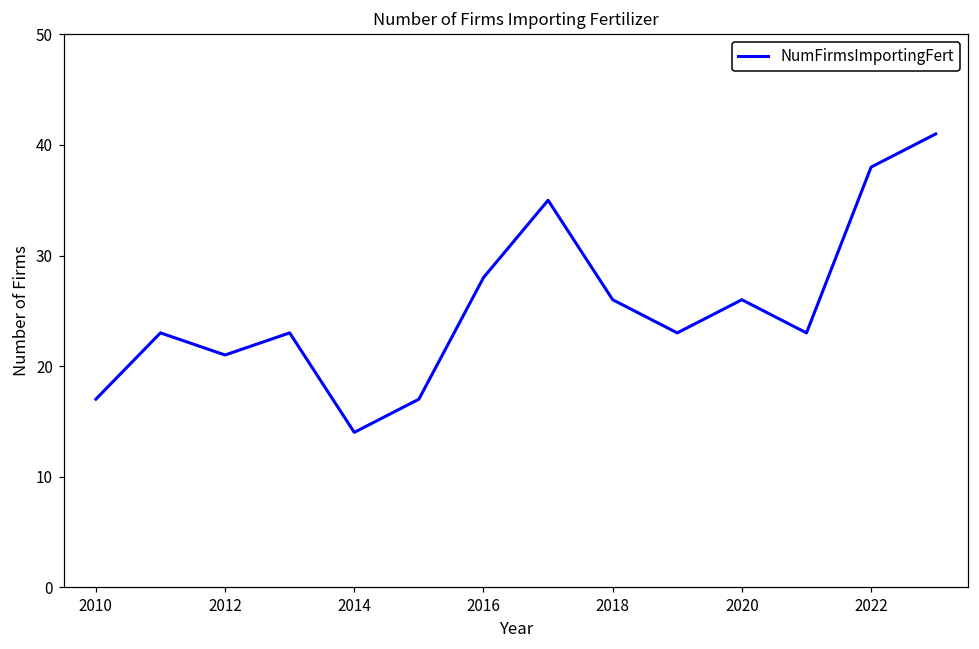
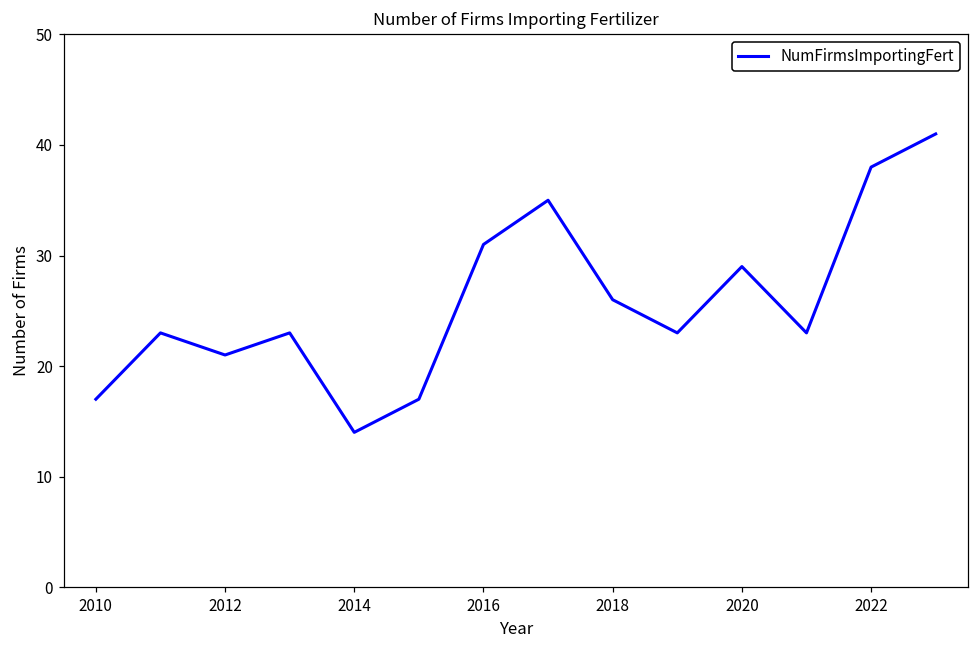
  {
    "2010": 17,
    "2012": 21,
    "2014": 14,
-   "2016": 28,
+   "2016": 31,
    "2018": 26,
-   "2020": 26,
+   "2020": 29,
    "2022": 38
  }
